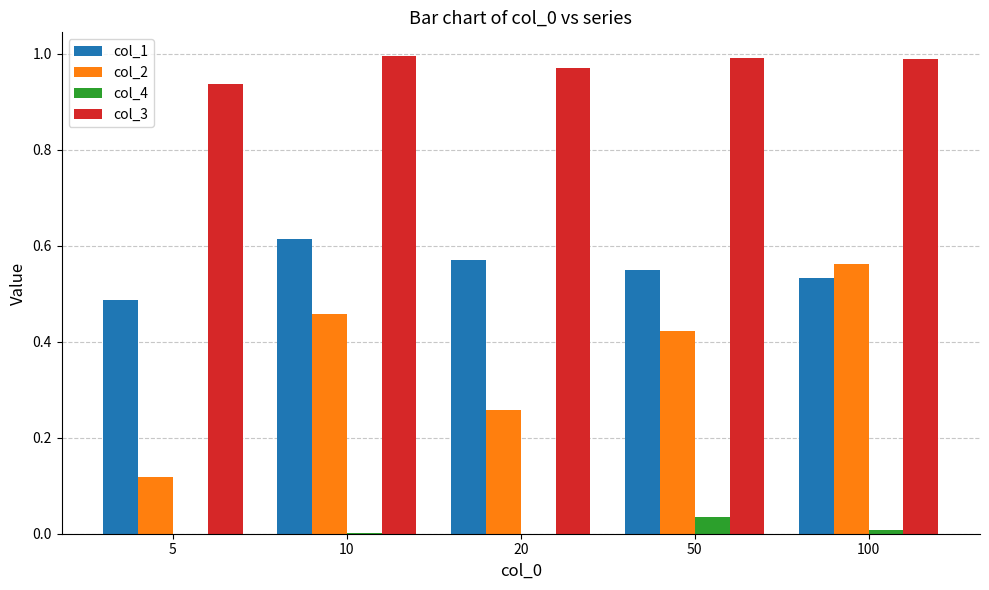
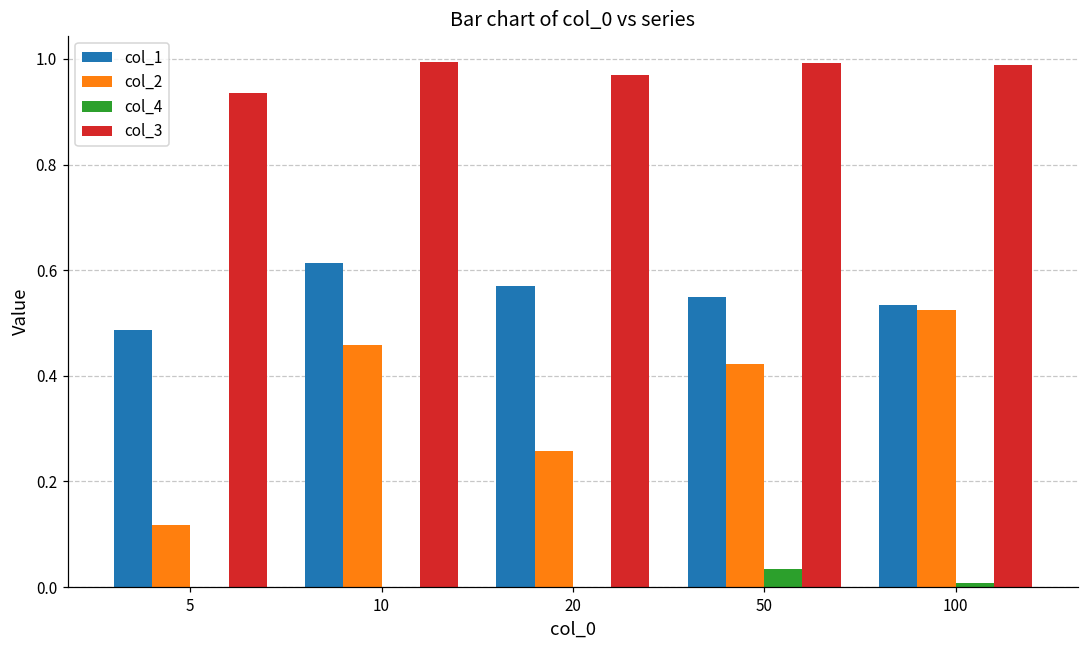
  {
    "col_1": {
      "5": 0.49,
      "10": 0.61,
      "20": 0.57,
      "50": 0.55,
      "100": 0.53
    },
    "col_2": {
      "5": 0.12,
      "10": 0.46,
      "20": 0.26,
      "50": 0.42,
-     "100": 0.56
+     "100": 0.52
    },
    "col_4": {
      "50": 0.03,
      "100": 0.01
    },
    "col_3": {
      "5": 0.94,
      "10": 0.99,
      "20": 0.97,
      "50": 0.99,
      "100": 0.99
    }
  }
